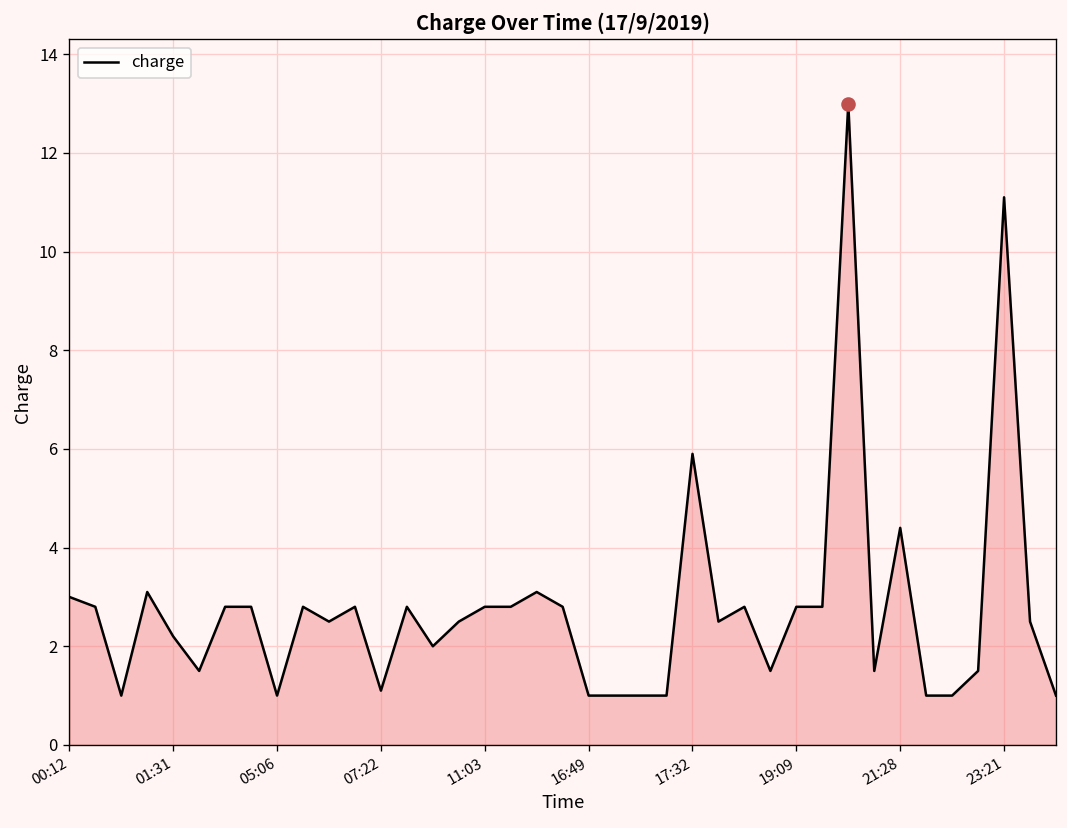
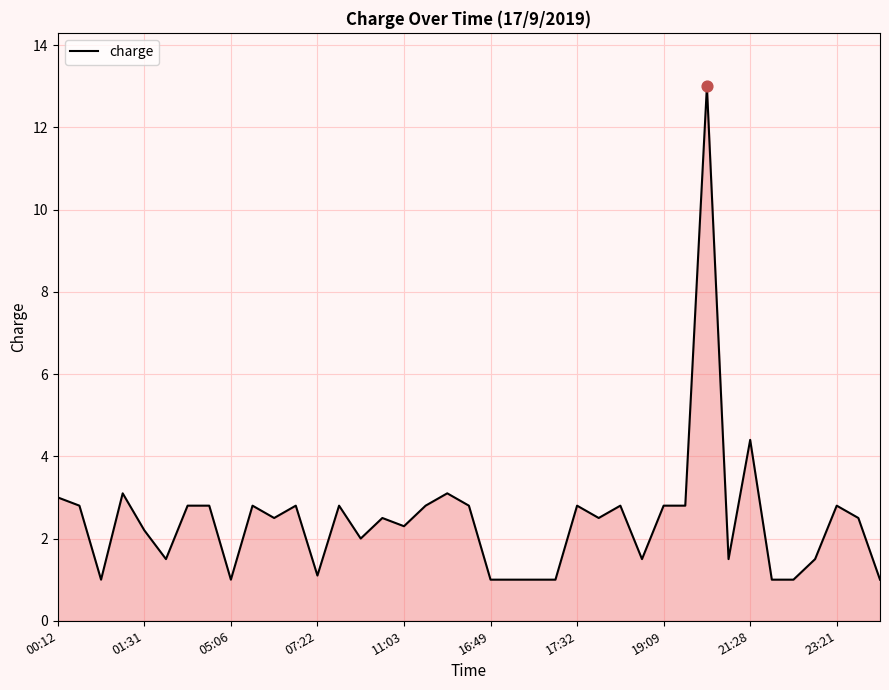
  {
    "charge": {
      "00:12": 3.0,
      "01:31": 2.2,
      "05:06": 1.0,
      "07:22": 1.1,
-     "11:03": 2.8,
+     "11:03": 2.3,
      "16:49": 1.0,
-     "17:32": 5.9,
+     "17:32": 2.8,
      "19:09": 2.8,
      "21:28": 4.4,
-     "23:21": 11.1
+     "23:21": 2.8
    }
  }
